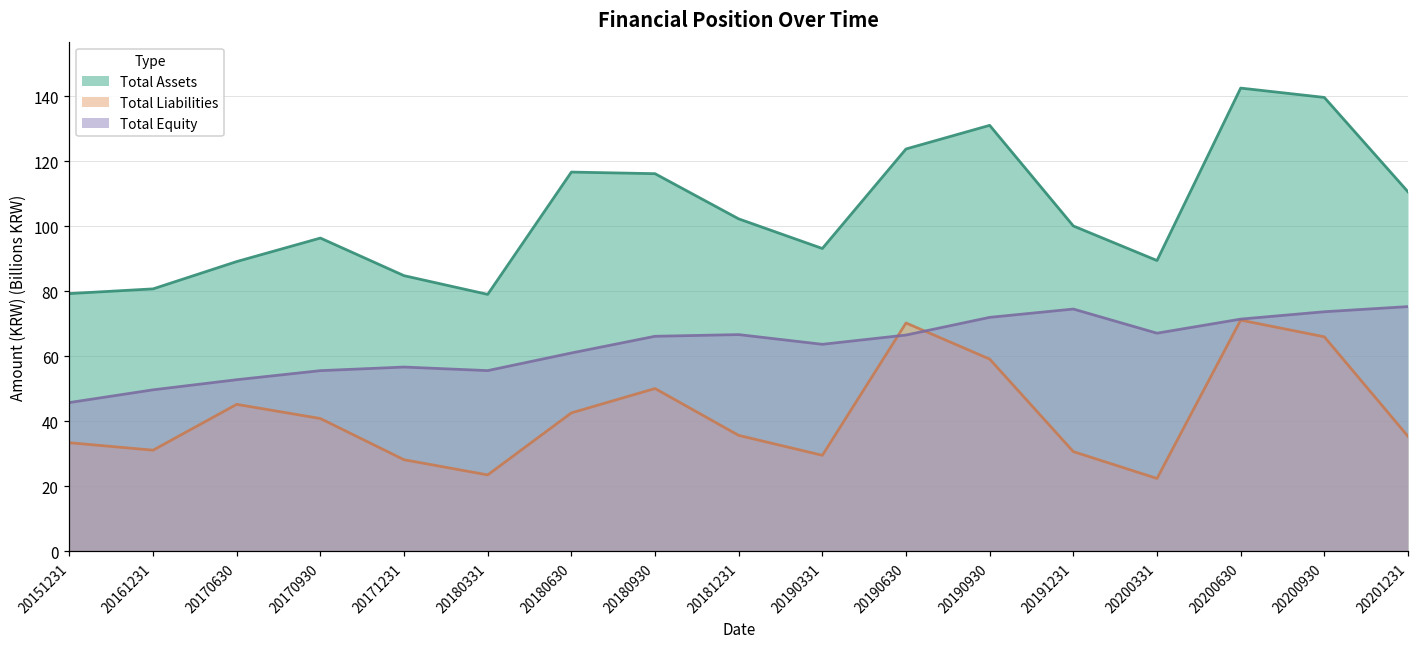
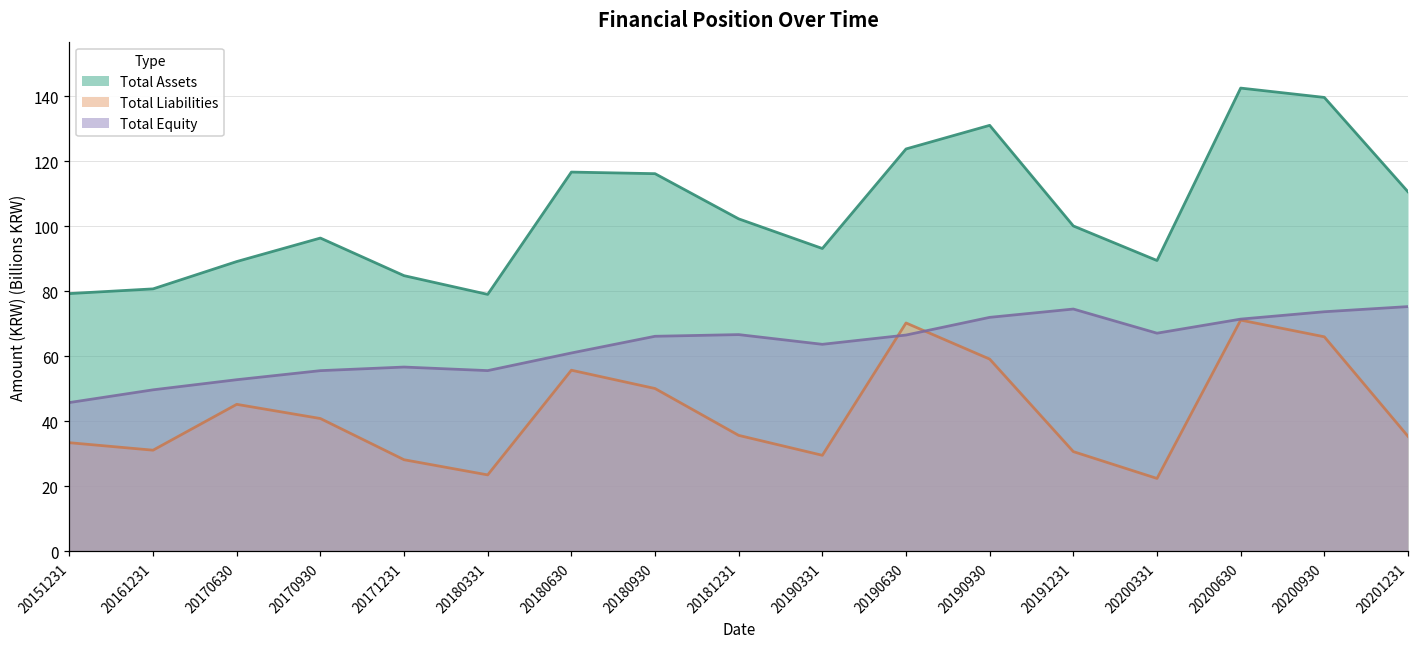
  {
    "Total Assets": {
      "20151231": 79,
      "20161231": 81,
      "20170630": 89,
      "20170930": 96,
      "20171231": 85,
      "20180331": 79,
      "20180630": 117,
      "20180930": 116,
      "20181231": 102,
      "20190331": 93,
      "20190630": 124,
      "20190930": 131,
      "20191231": 100,
      "20200331": 89,
      "20200630": 143,
      "20200930": 140,
      "20201231": 111
    },
    "Total Liabilities": {
      "20151231": 33,
      "20161231": 31,
      "20170630": 45,
      "20170930": 41,
      "20171231": 28,
      "20180331": 23,
-     "20180630": 43,
+     "20180630": 56,
      "20180930": 50,
      "20181231": 36,
      "20190331": 29,
      "20190630": 70,
      "20190930": 59,
      "20191231": 31,
      "20200331": 22,
      "20200930": 66,
      "20201231": 35
    },
    "Total Equity": {
      "20151231": 46,
      "20161231": 50,
      "20170630": 53,
      "20170930": 56,
      "20171231": 57,
      "20180331": 56,
      "20180630": 61,
      "20180930": 66,
      "20181231": 67,
      "20190331": 64,
      "20190630": 67,
      "20190930": 72,
      "20191231": 75,
      "20200331": 67,
      "20200930": 74,
      "20201231": 75
    }
  }
